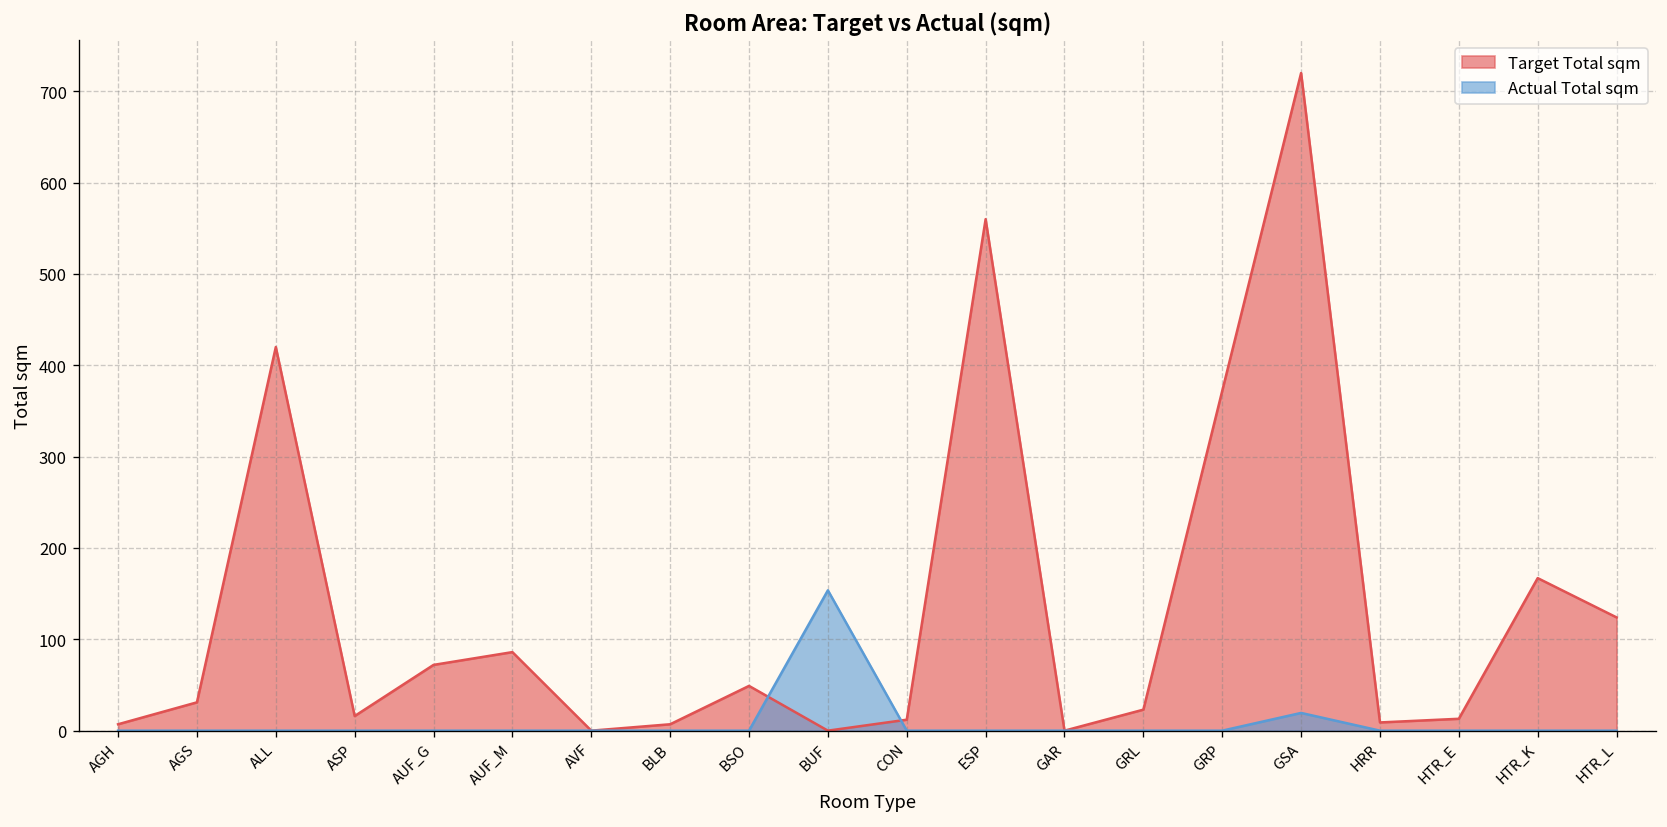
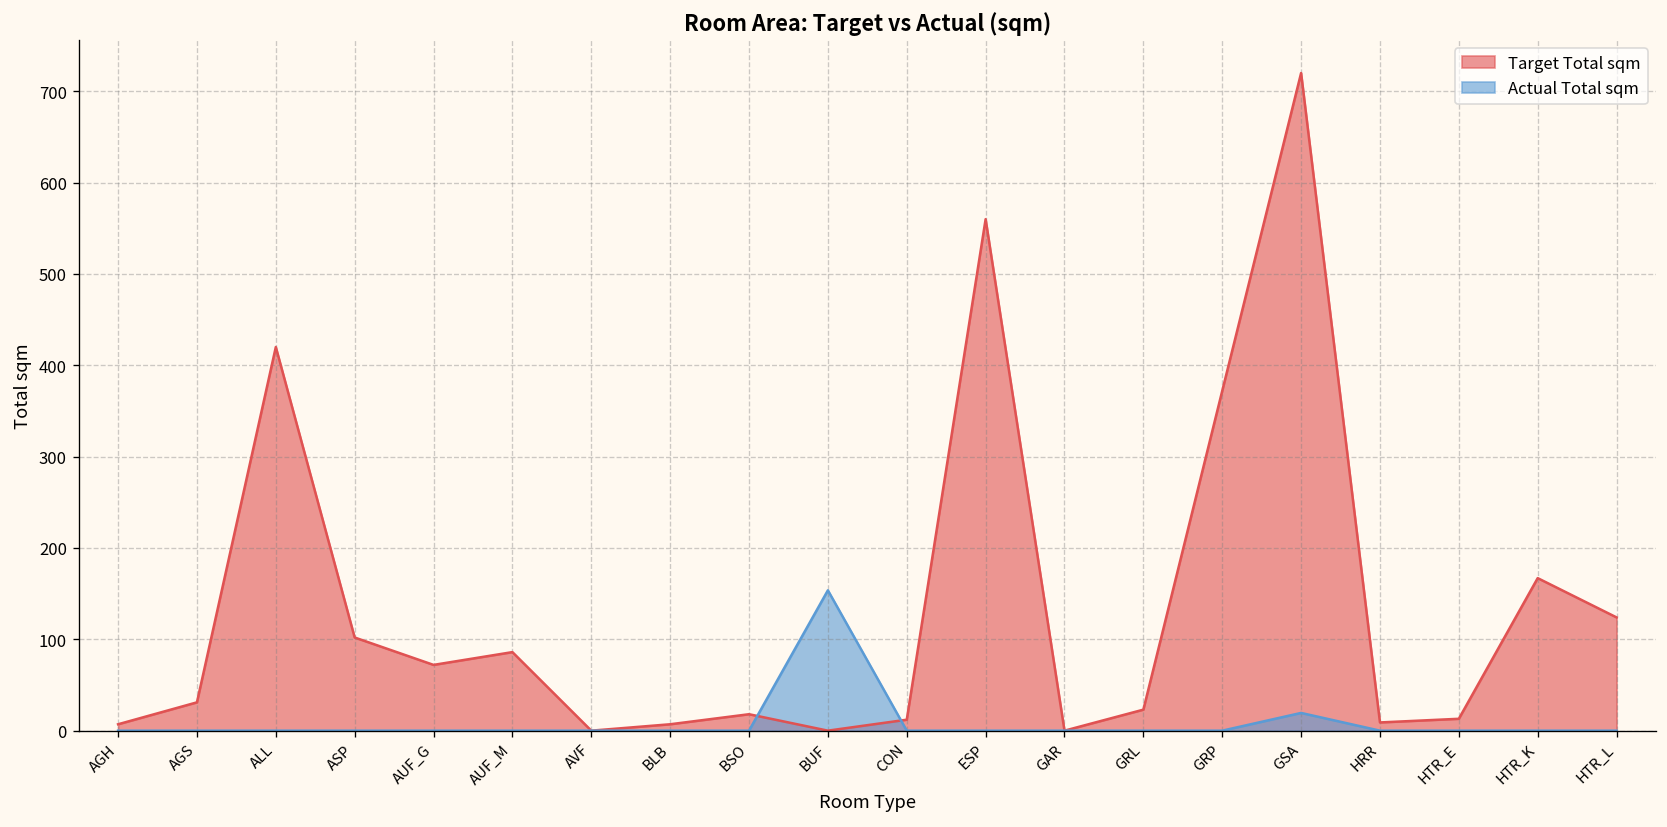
  {
    "Target Total sqm": {
      "AGH": 10,
      "AGS": 30,
      "ALL": 420,
-     "ASP": 20,
+     "ASP": 100,
      "AUF_G": 70,
      "AUF_M": 90,
      "BLB": 10,
-     "BSO": 50,
+     "BSO": 20,
      "BUF": 0,
      "CON": 10,
      "ESP": 560,
      "GRL": 20,
      "GRP": 370,
      "GSA": 720,
      "HRR": 10,
      "HTR_E": 10,
      "HTR_K": 170,
      "HTR_L": 120
    },
    "Actual Total sqm": {
      "AGH": 0,
      "AGS": 0,
      "ALL": 0,
      "ASP": 0,
      "AUF_G": 0,
      "AUF_M": 0,
      "BLB": 0,
      "BSO": 0,
      "BUF": 150,
      "CON": 0,
      "ESP": 0,
      "GRL": 0,
      "GRP": 0,
      "GSA": 20,
      "HRR": 0,
      "HTR_E": 0,
      "HTR_K": 0,
      "HTR_L": 0
    }
  }
